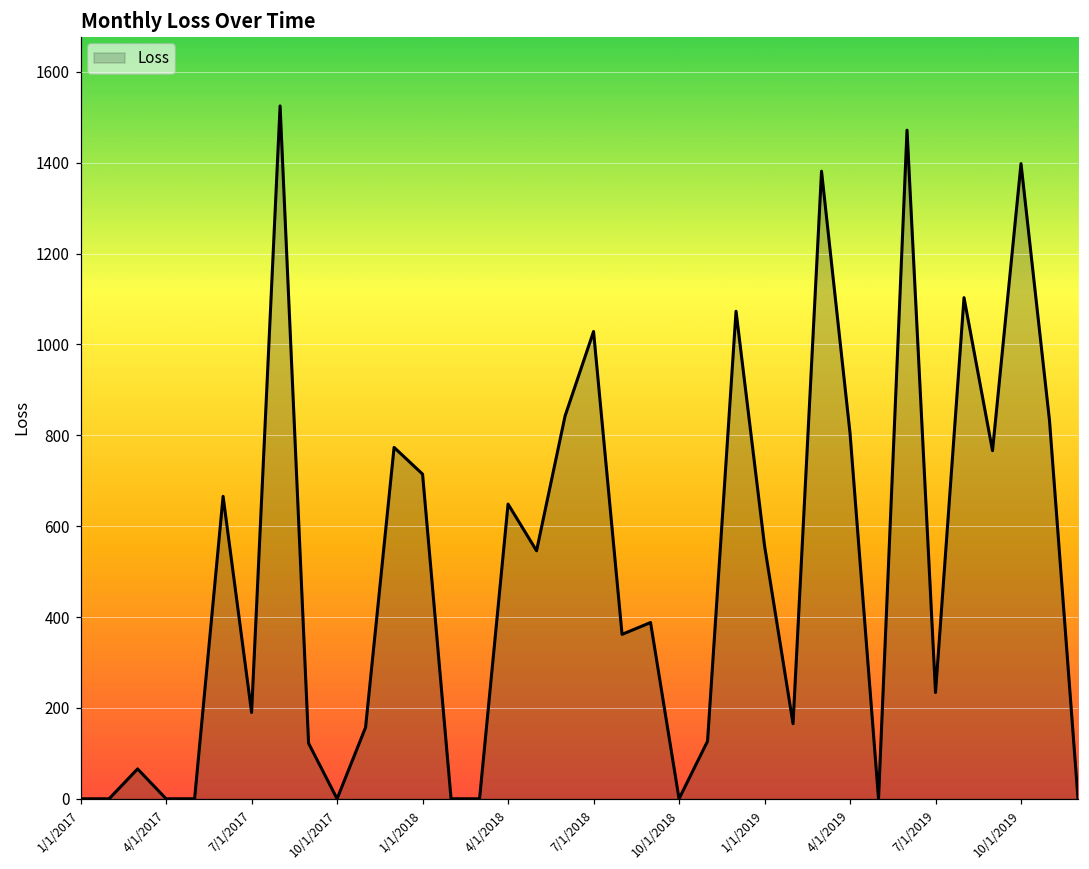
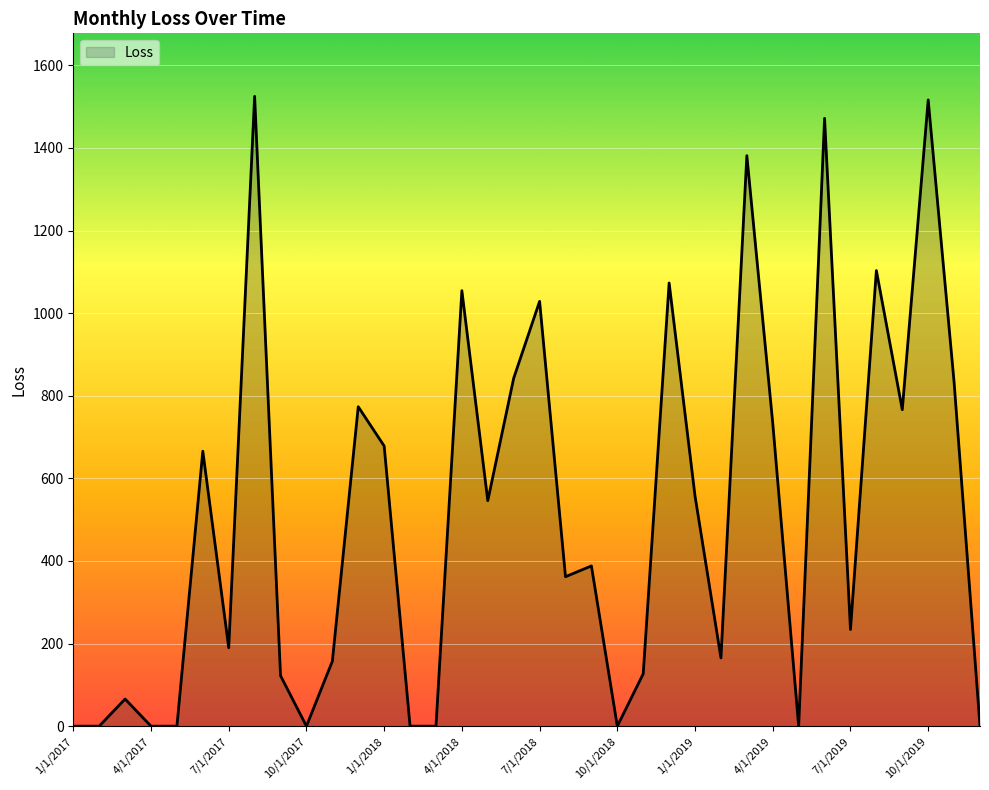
  {
    "1/1/2017": 0,
    "4/1/2017": 0,
    "7/1/2017": 190,
    "10/1/2017": 0,
-   "1/1/2018": 710,
-   "4/1/2018": 650,
+   "1/1/2018": 680,
+   "4/1/2018": 1050,
    "7/1/2018": 1030,
    "10/1/2018": 0,
    "1/1/2019": 560,
-   "4/1/2019": 800,
+   "4/1/2019": 730,
    "7/1/2019": 230,
-   "10/1/2019": 1400
+   "10/1/2019": 1520
  }
